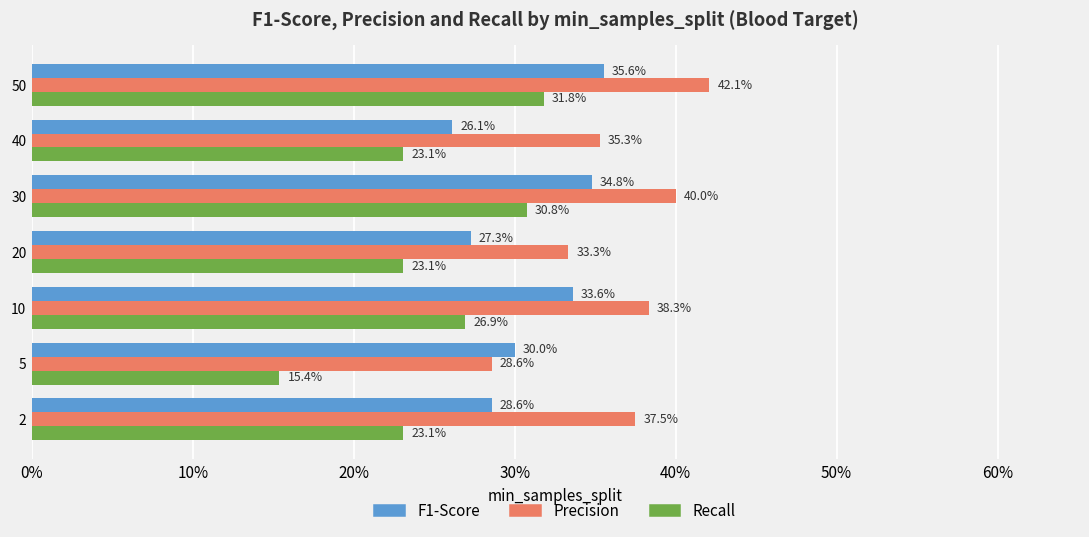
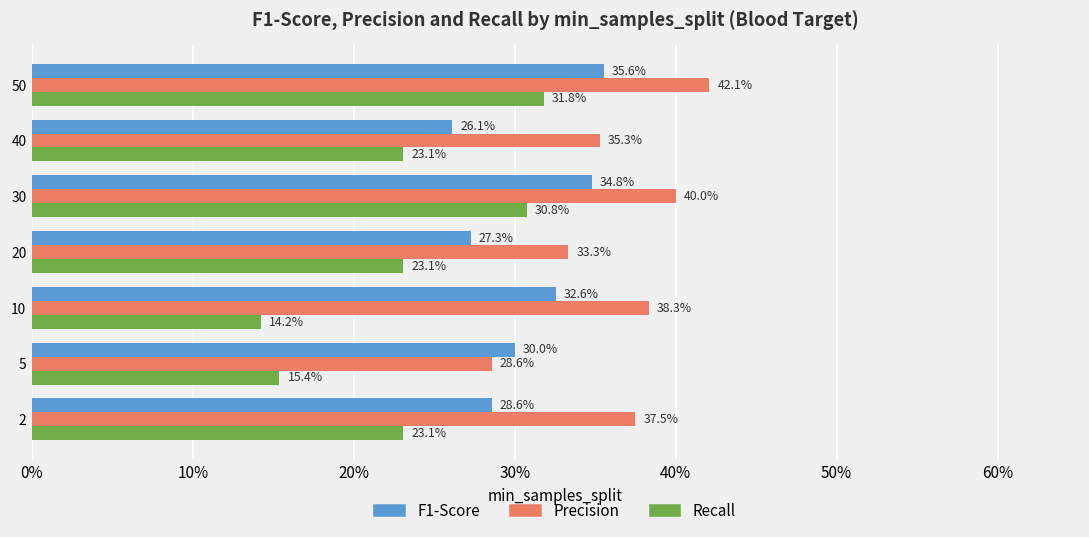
  {
    "F1-Score": {
      "50": "35.6%",
      "40": "26.1%",
      "30": "34.8%",
      "20": "27.3%",
-     "10": "33.6%",
+     "10": "32.6%",
      "5": "30.0%",
      "2": "28.6%"
    },
    "Precision": {
      "50": "42.1%",
      "40": "35.3%",
      "30": "40.0%",
      "20": "33.3%",
      "10": "38.3%",
      "5": "28.6%",
      "2": "37.5%"
    },
    "Recall": {
      "50": "31.8%",
      "40": "23.1%",
      "30": "30.8%",
      "20": "23.1%",
-     "10": "26.9%",
+     "10": "14.2%",
      "5": "15.4%",
      "2": "23.1%"
    }
  }
